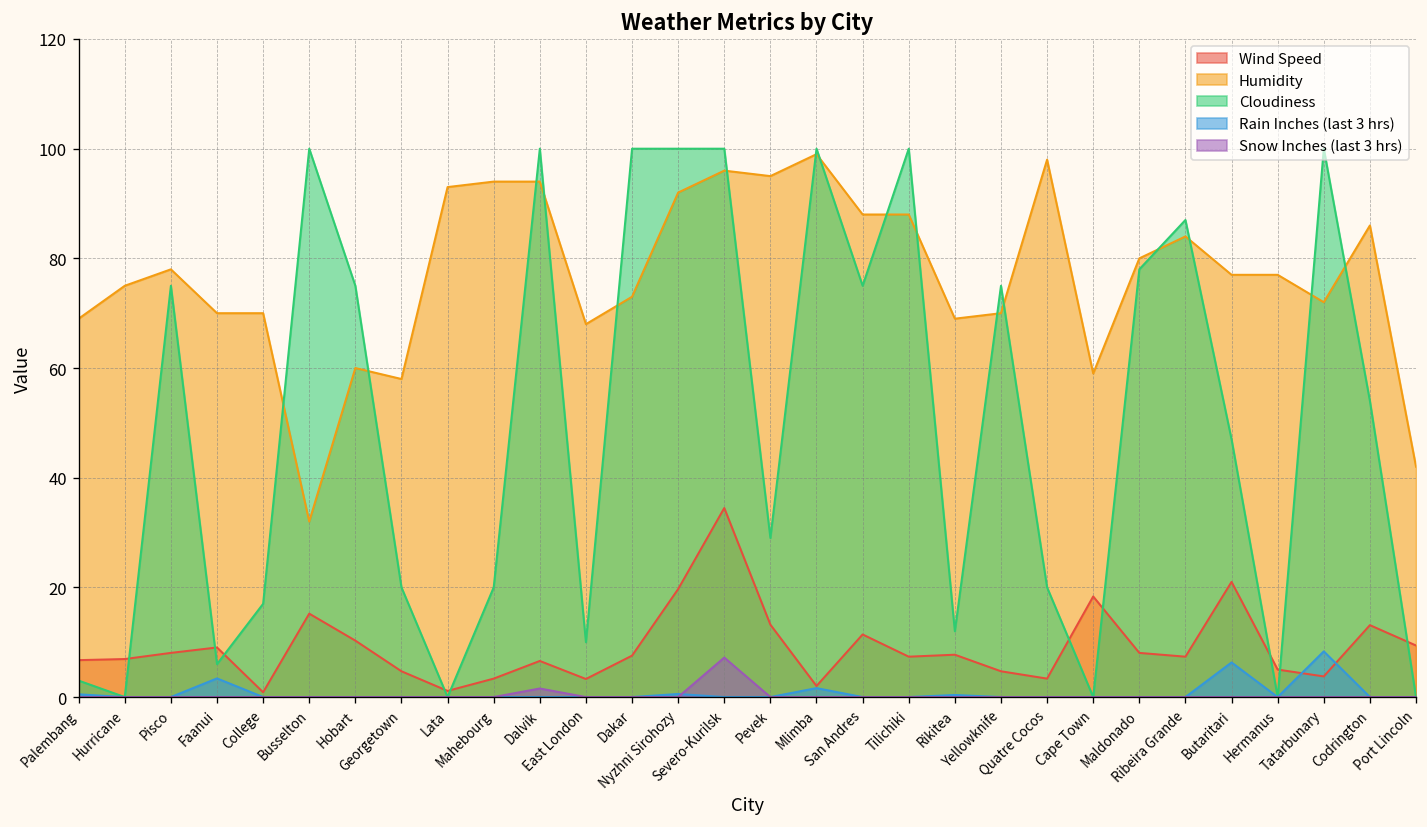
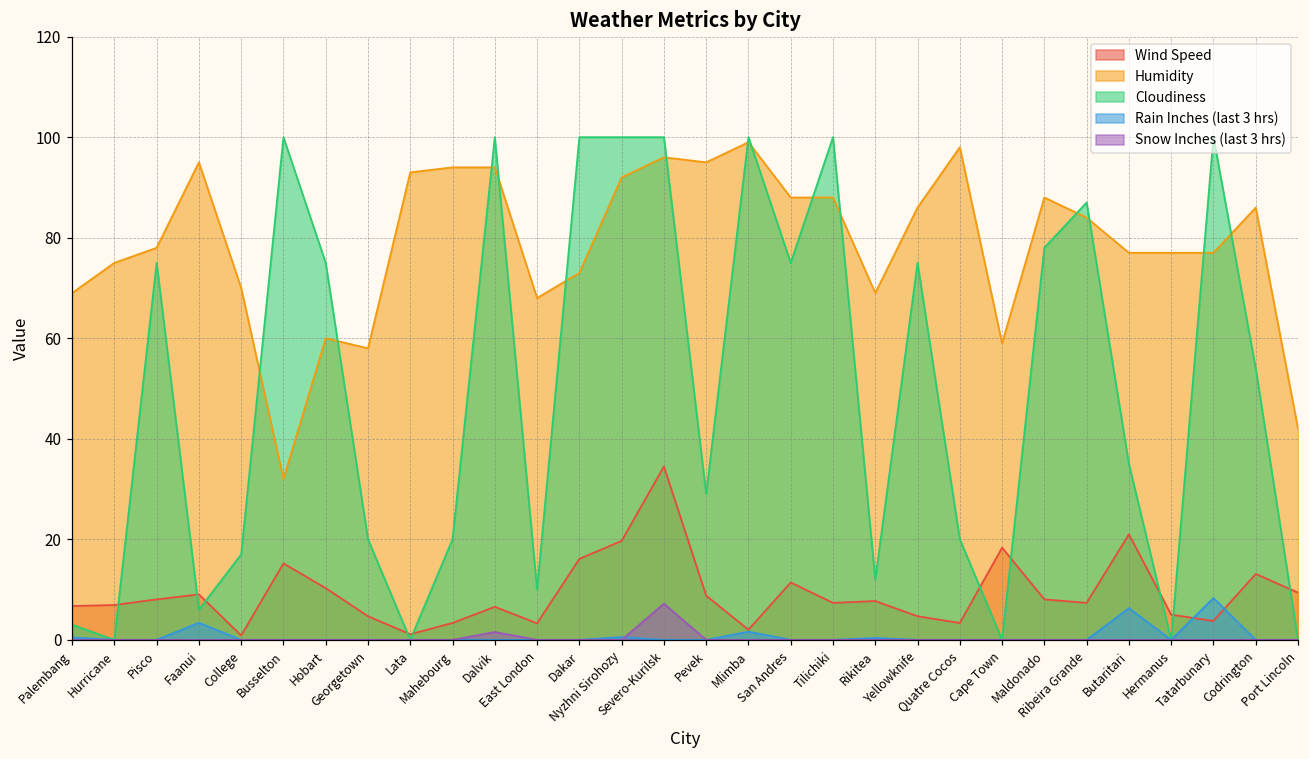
  {
    "Wind Speed": {
      "Palembang": 7,
      "Hurricane": 7,
      "Pisco": 8,
      "Faanui": 9,
      "College": 1,
      "Busselton": 15,
      "Hobart": 10,
      "Georgetown": 5,
      "Lata": 1,
      "Mahebourg": 3,
      "Dalvik": 7,
      "East London": 3,
-     "Dakar": 8,
+     "Dakar": 16,
      "Nyzhni Sirohozy": 20,
      "Severo-Kurilsk": 34,
-     "Pevek": 13,
+     "Pevek": 9,
      "San Andres": 11,
      "Tilichiki": 7,
      "Rikitea": 8,
      "Yellowknife": 5,
      "Quatre Cocos": 3,
      "Cape Town": 18,
      "Maldonado": 8,
      "Ribeira Grande": 7,
      "Butaritari": 21,
      "Hermanus": 5,
      "Tatarbunary": 4,
      "Codrington": 13,
      "Port Lincoln": 9
    },
    "Humidity": {
      "Palembang": 69,
      "Hurricane": 75,
      "Pisco": 78,
-     "Faanui": 70,
+     "Faanui": 95,
      "College": 70,
      "Busselton": 32,
      "Hobart": 60,
      "Georgetown": 58,
      "Lata": 93,
      "Mahebourg": 94,
      "Dalvik": 94,
      "East London": 68,
      "Dakar": 73,
      "Nyzhni Sirohozy": 92,
      "Severo-Kurilsk": 96,
      "Pevek": 95,
      "Mlimba": 99,
      "San Andres": 88,
      "Tilichiki": 88,
      "Rikitea": 69,
-     "Yellowknife": 70,
+     "Yellowknife": 86,
      "Quatre Cocos": 98,
      "Cape Town": 59,
-     "Maldonado": 80,
+     "Maldonado": 88,
      "Ribeira Grande": 84,
      "Butaritari": 77,
      "Hermanus": 77,
-     "Tatarbunary": 72,
+     "Tatarbunary": 77,
      "Codrington": 86,
      "Port Lincoln": 42
    },
    "Cloudiness": {
      "Palembang": 3,
      "Pisco": 75,
      "Faanui": 6,
      "College": 17,
      "Busselton": 100,
      "Hobart": 75,
      "Georgetown": 20,
      "Mahebourg": 20,
      "Dalvik": 100,
      "East London": 10,
      "Dakar": 100,
      "Nyzhni Sirohozy": 100,
      "Severo-Kurilsk": 100,
      "Pevek": 29,
      "Mlimba": 100,
      "San Andres": 75,
      "Tilichiki": 100,
      "Rikitea": 12,
      "Yellowknife": 75,
      "Quatre Cocos": 20,
      "Maldonado": 78,
      "Ribeira Grande": 87,
-     "Butaritari": 47,
+     "Butaritari": 35,
      "Codrington": 54
    },
    "Rain Inches (last 3 hrs)": {
      "Faanui": 3,
      "Dalvik": 0,
      "Nyzhni Sirohozy": 1,
      "Severo-Kurilsk": 0,
      "Butaritari": 6,
      "Tatarbunary": 8
    },
    "Snow Inches (last 3 hrs)": {
      "Faanui": 0,
      "Dalvik": 2,
      "Nyzhni Sirohozy": 0,
      "Severo-Kurilsk": 7,
      "Mlimba": 0,
      "Butaritari": 0,
      "Tatarbunary": 0
    }
  }
